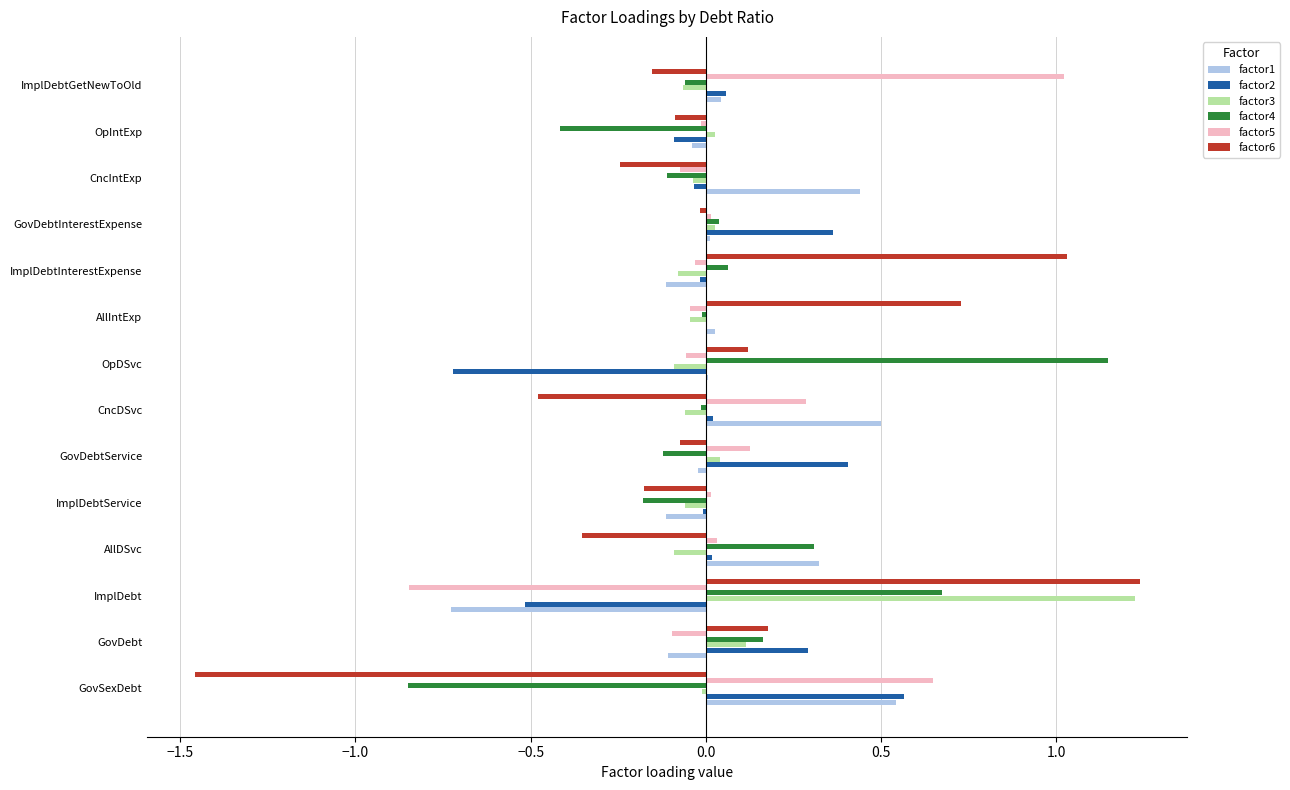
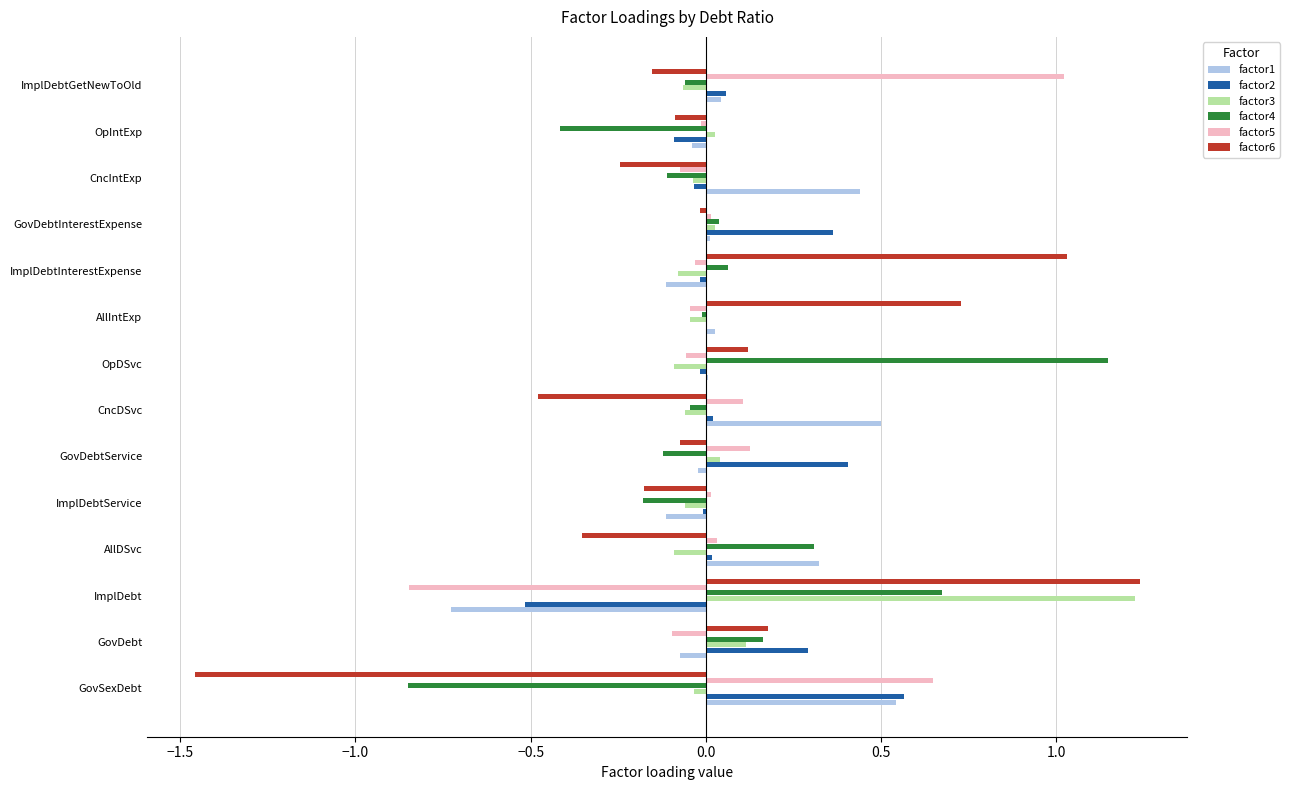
  {
    "factor1": {
      "ImplDebtGetNewToOld": 0.04,
      "OpIntExp": -0.04,
      "CncIntExp": 0.44,
      "GovDebtInterestExpense": 0.01,
      "ImplDebtInterestExpense": -0.11,
      "AllIntExp": 0.03,
      "CncDSvc": 0.50,
      "GovDebtService": -0.02,
      "ImplDebtService": -0.11,
      "AllDSvc": 0.32,
      "ImplDebt": -0.73,
-     "GovDebt": -0.11,
+     "GovDebt": -0.08,
      "GovSexDebt": 0.54
    },
    "factor2": {
      "ImplDebtGetNewToOld": 0.06,
      "OpIntExp": -0.09,
      "CncIntExp": -0.03,
      "GovDebtInterestExpense": 0.36,
      "ImplDebtInterestExpense": -0.02,
-     "OpDSvc": -0.72,
+     "OpDSvc": -0.02,
      "CncDSvc": 0.02,
      "GovDebtService": 0.41,
      "ImplDebtService": -0.01,
      "AllDSvc": 0.02,
      "ImplDebt": -0.52,
      "GovDebt": 0.29,
      "GovSexDebt": 0.57
    },
    "factor3": {
      "ImplDebtGetNewToOld": -0.06,
      "OpIntExp": 0.02,
      "CncIntExp": -0.04,
      "GovDebtInterestExpense": 0.03,
      "ImplDebtInterestExpense": -0.08,
      "AllIntExp": -0.04,
      "OpDSvc": -0.09,
      "CncDSvc": -0.06,
      "GovDebtService": 0.04,
      "ImplDebtService": -0.06,
      "AllDSvc": -0.09,
      "ImplDebt": 1.22,
      "GovDebt": 0.11,
-     "GovSexDebt": -0.01
+     "GovSexDebt": -0.03
    },
    "factor4": {
      "ImplDebtGetNewToOld": -0.06,
      "OpIntExp": -0.41,
      "CncIntExp": -0.11,
      "GovDebtInterestExpense": 0.04,
      "ImplDebtInterestExpense": 0.06,
      "AllIntExp": -0.01,
      "OpDSvc": 1.15,
-     "CncDSvc": -0.01,
+     "CncDSvc": -0.05,
      "GovDebtService": -0.12,
      "ImplDebtService": -0.18,
      "AllDSvc": 0.31,
      "ImplDebt": 0.67,
      "GovDebt": 0.16,
      "GovSexDebt": -0.85
    },
    "factor5": {
      "ImplDebtGetNewToOld": 1.02,
      "OpIntExp": -0.01,
      "CncIntExp": -0.07,
      "GovDebtInterestExpense": 0.01,
      "ImplDebtInterestExpense": -0.03,
      "AllIntExp": -0.04,
      "OpDSvc": -0.06,
-     "CncDSvc": 0.29,
+     "CncDSvc": 0.11,
      "GovDebtService": 0.13,
      "ImplDebtService": 0.02,
      "AllDSvc": 0.03,
      "ImplDebt": -0.85,
      "GovDebt": -0.10,
      "GovSexDebt": 0.65
    },
    "factor6": {
      "ImplDebtGetNewToOld": -0.15,
      "OpIntExp": -0.09,
      "CncIntExp": -0.24,
      "GovDebtInterestExpense": -0.02,
      "ImplDebtInterestExpense": 1.03,
      "AllIntExp": 0.73,
      "OpDSvc": 0.12,
      "CncDSvc": -0.48,
      "GovDebtService": -0.07,
      "ImplDebtService": -0.18,
      "AllDSvc": -0.35,
      "ImplDebt": 1.24,
      "GovDebt": 0.18,
      "GovSexDebt": -1.46
    }
  }
